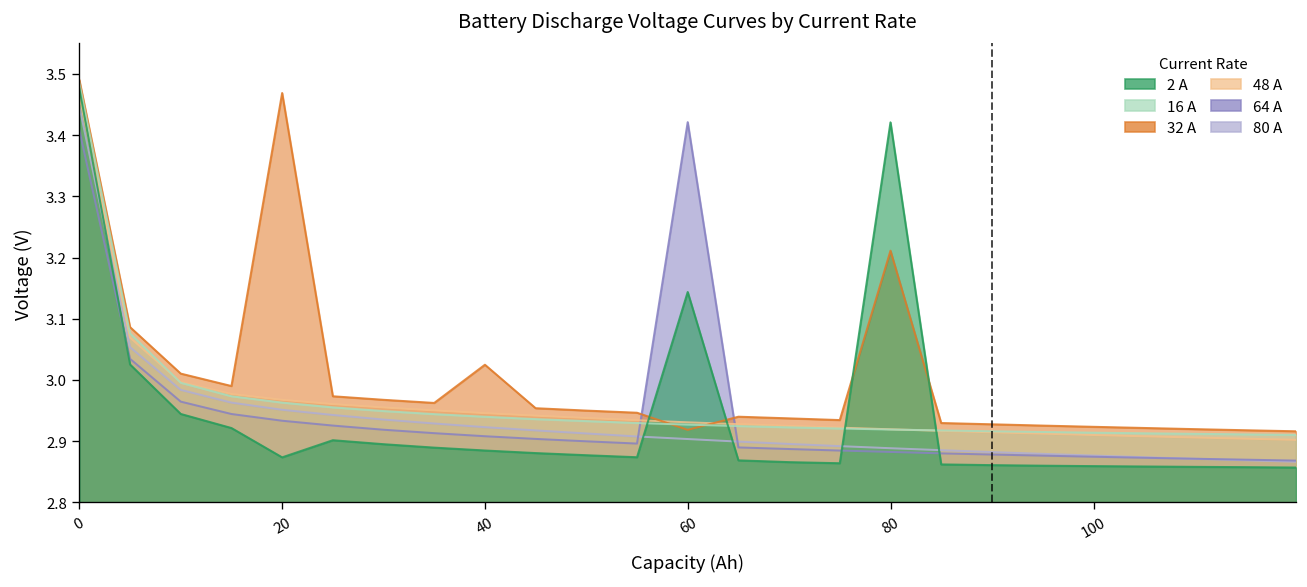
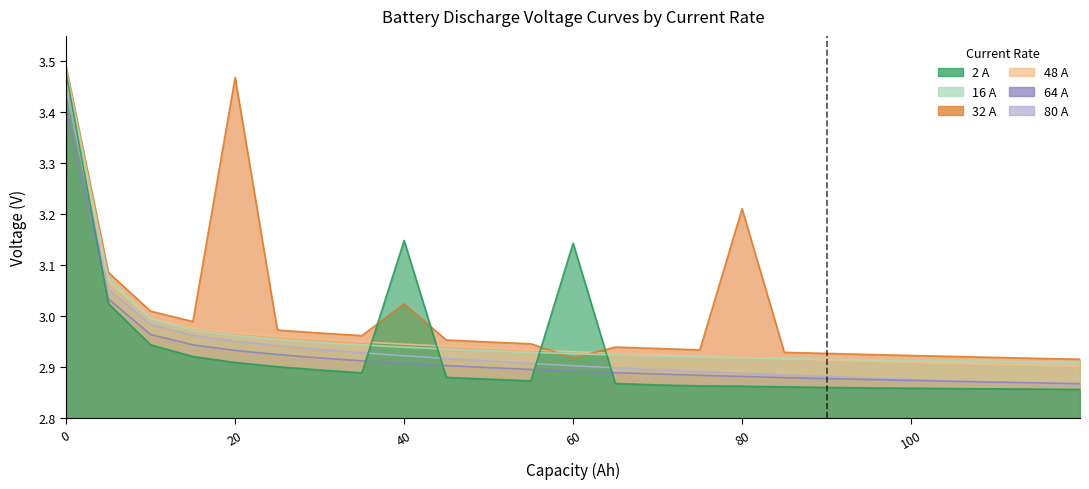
  {
    "64 A": {
      "0": 3.41,
      "20": 2.93,
      "40": 2.91,
-     "60": 3.42,
+     "60": 2.89,
      "80": 2.88
    },
    "32 A": {
      "20": 3.47,
      "40": 3.02,
      "60": 2.92,
      "80": 3.21,
      "100": 2.92
    },
    "2 A": {
      "0": 3.48,
-     "20": 2.87,
-     "40": 2.88,
+     "20": 2.91,
+     "40": 3.15,
      "60": 3.14,
-     "80": 3.42,
+     "80": 2.86,
      "100": 2.86
    }
  }
